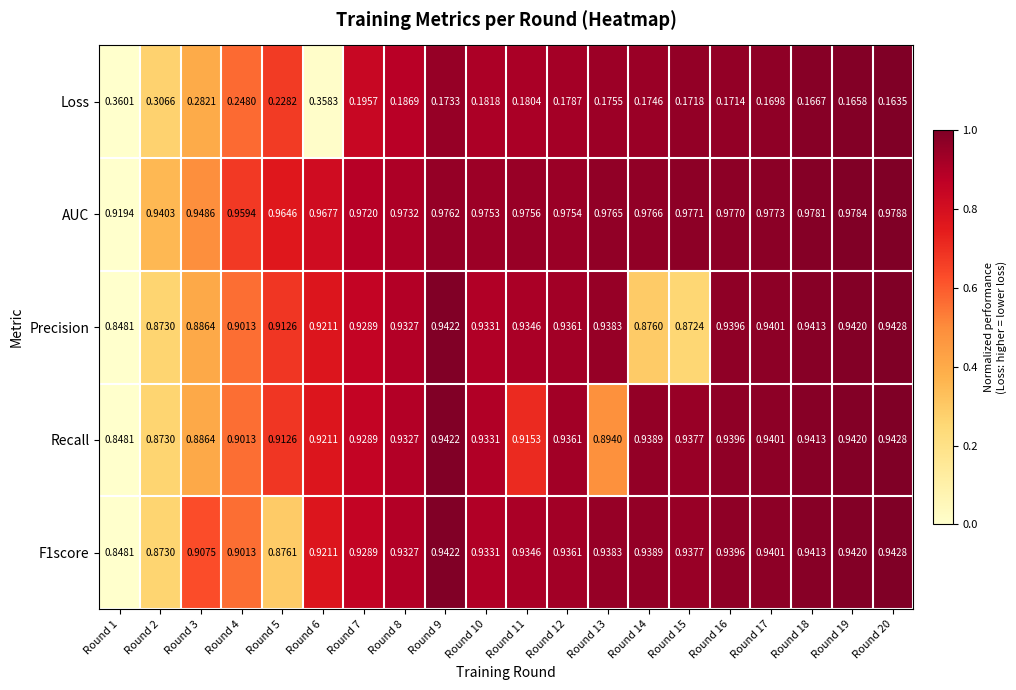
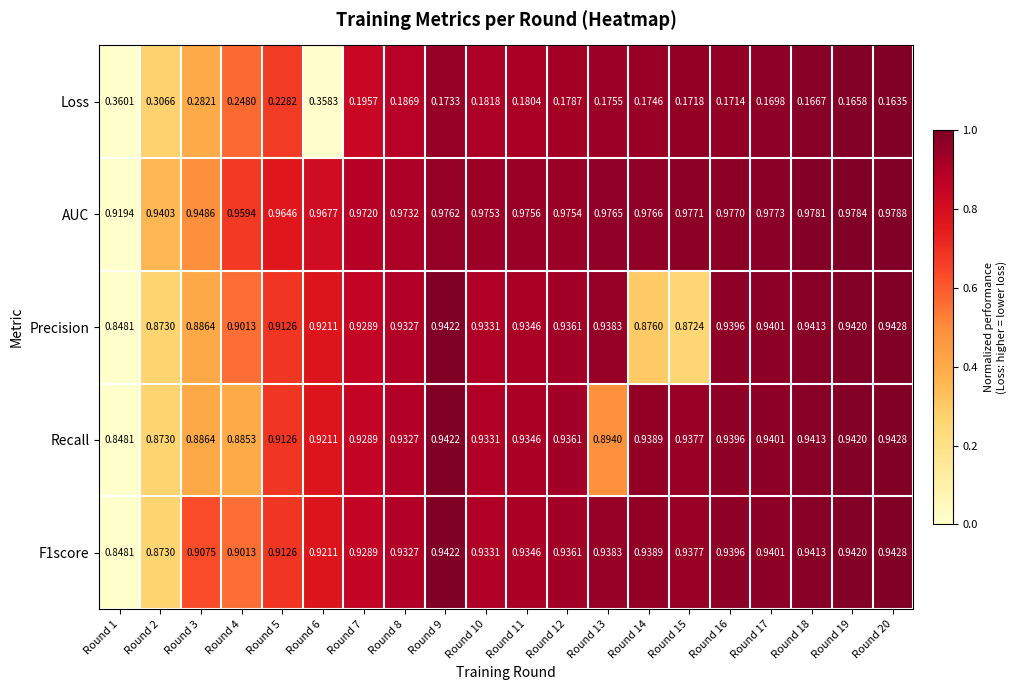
  {
    "Loss": {
      "Round 1": 0.3601,
      "Round 2": 0.3066,
      "Round 3": 0.2821,
      "Round 4": 0.2480,
      "Round 5": 0.2282,
      "Round 6": 0.3583,
      "Round 7": 0.1957,
      "Round 8": 0.1869,
      "Round 9": 0.1733,
      "Round 10": 0.1818,
      "Round 11": 0.1804,
      "Round 12": 0.1787,
      "Round 13": 0.1755,
      "Round 14": 0.1746,
      "Round 15": 0.1718,
      "Round 16": 0.1714,
      "Round 17": 0.1698,
      "Round 18": 0.1667,
      "Round 19": 0.1658,
      "Round 20": 0.1635
    },
    "AUC": {
      "Round 1": 0.9194,
      "Round 2": 0.9403,
      "Round 3": 0.9486,
      "Round 4": 0.9594,
      "Round 5": 0.9646,
      "Round 6": 0.9677,
      "Round 7": 0.9720,
      "Round 8": 0.9732,
      "Round 9": 0.9762,
      "Round 10": 0.9753,
      "Round 11": 0.9756,
      "Round 12": 0.9754,
      "Round 13": 0.9765,
      "Round 14": 0.9766,
      "Round 15": 0.9771,
      "Round 16": 0.9770,
      "Round 17": 0.9773,
      "Round 18": 0.9781,
      "Round 19": 0.9784,
      "Round 20": 0.9788
    },
    "Precision": {
      "Round 1": 0.8481,
      "Round 2": 0.8730,
      "Round 3": 0.8864,
      "Round 4": 0.9013,
      "Round 5": 0.9126,
      "Round 6": 0.9211,
      "Round 7": 0.9289,
      "Round 8": 0.9327,
      "Round 9": 0.9422,
      "Round 10": 0.9331,
      "Round 11": 0.9346,
      "Round 12": 0.9361,
      "Round 13": 0.9383,
      "Round 14": 0.8760,
      "Round 15": 0.8724,
      "Round 16": 0.9396,
      "Round 17": 0.9401,
      "Round 18": 0.9413,
      "Round 19": 0.9420,
      "Round 20": 0.9428
    },
    "Recall": {
      "Round 1": 0.8481,
      "Round 2": 0.8730,
      "Round 3": 0.8864,
-     "Round 4": 0.9013,
+     "Round 4": 0.8853,
      "Round 5": 0.9126,
      "Round 6": 0.9211,
      "Round 7": 0.9289,
      "Round 8": 0.9327,
      "Round 9": 0.9422,
      "Round 10": 0.9331,
-     "Round 11": 0.9153,
+     "Round 11": 0.9346,
      "Round 12": 0.9361,
      "Round 13": 0.8940,
      "Round 14": 0.9389,
      "Round 15": 0.9377,
      "Round 16": 0.9396,
      "Round 17": 0.9401,
      "Round 18": 0.9413,
      "Round 19": 0.9420,
      "Round 20": 0.9428
    },
    "F1score": {
      "Round 1": 0.8481,
      "Round 2": 0.8730,
      "Round 3": 0.9075,
      "Round 4": 0.9013,
-     "Round 5": 0.8761,
+     "Round 5": 0.9126,
      "Round 6": 0.9211,
      "Round 7": 0.9289,
      "Round 8": 0.9327,
      "Round 9": 0.9422,
      "Round 10": 0.9331,
      "Round 11": 0.9346,
      "Round 12": 0.9361,
      "Round 13": 0.9383,
      "Round 14": 0.9389,
      "Round 15": 0.9377,
      "Round 16": 0.9396,
      "Round 17": 0.9401,
      "Round 18": 0.9413,
      "Round 19": 0.9420,
      "Round 20": 0.9428
    }
  }
